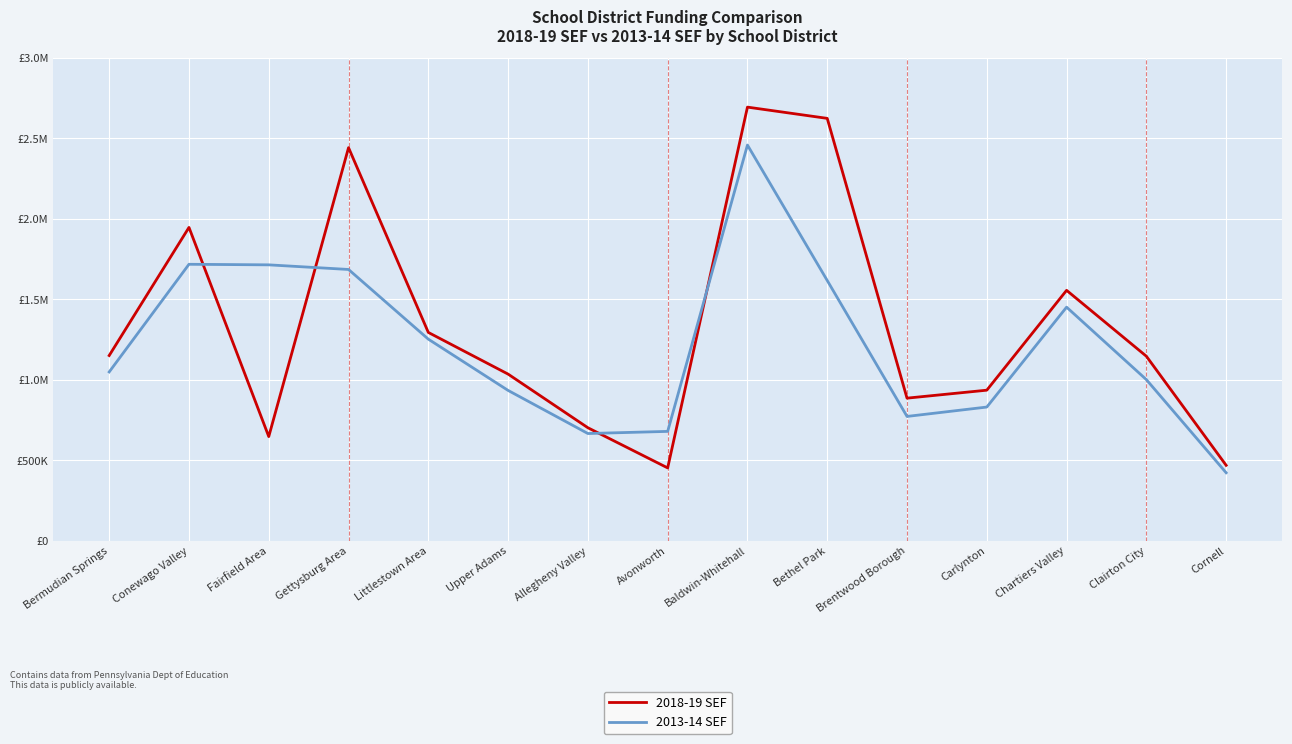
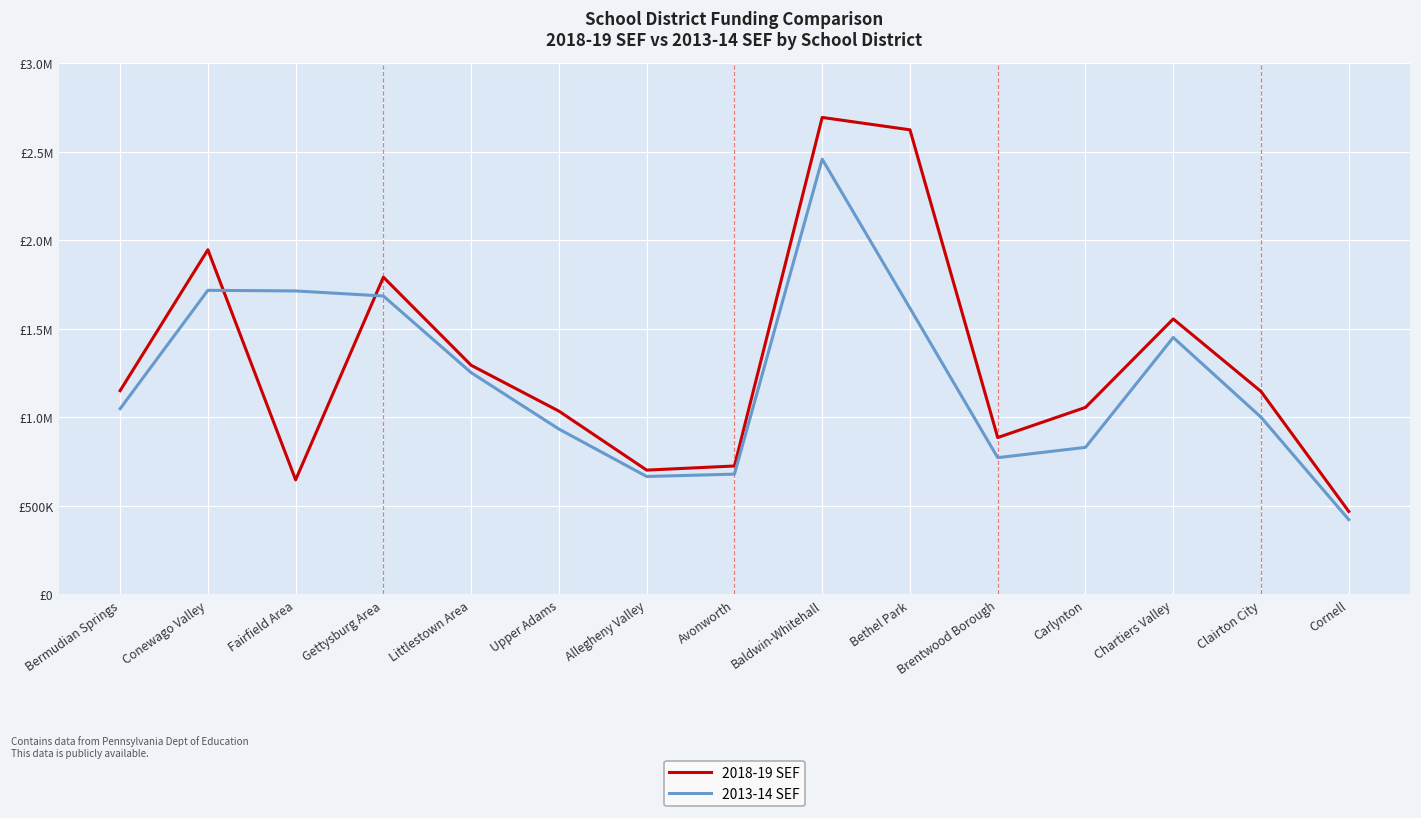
  {
    "2018-19 SEF": {
      "Bermudian Springs": "£1150000",
      "Conewago Valley": "£1950000",
      "Fairfield Area": "£650000",
-     "Gettysburg Area": "£2440000",
+     "Gettysburg Area": "£1790000",
      "Littlestown Area": "£1290000",
      "Upper Adams": "£1040000",
      "Allegheny Valley": "£700000",
-     "Avonworth": "£450000",
+     "Avonworth": "£730000",
      "Baldwin-Whitehall": "£2690000",
      "Bethel Park": "£2620000",
      "Brentwood Borough": "£890000",
-     "Carlynton": "£940000",
+     "Carlynton": "£1060000",
      "Chartiers Valley": "£1560000",
      "Clairton City": "£1150000",
      "Cornell": "£470000"
    },
    "2013-14 SEF": {
      "Bermudian Springs": "£1050000",
      "Conewago Valley": "£1720000",
      "Fairfield Area": "£1710000",
      "Gettysburg Area": "£1690000",
      "Littlestown Area": "£1250000",
      "Upper Adams": "£930000",
      "Allegheny Valley": "£670000",
      "Avonworth": "£680000",
      "Baldwin-Whitehall": "£2460000",
      "Bethel Park": "£1620000",
      "Brentwood Borough": "£770000",
      "Carlynton": "£830000",
      "Chartiers Valley": "£1450000",
      "Clairton City": "£1000000",
      "Cornell": "£420000"
    }
  }
